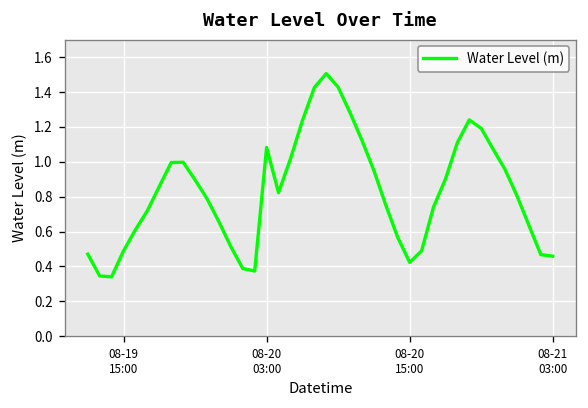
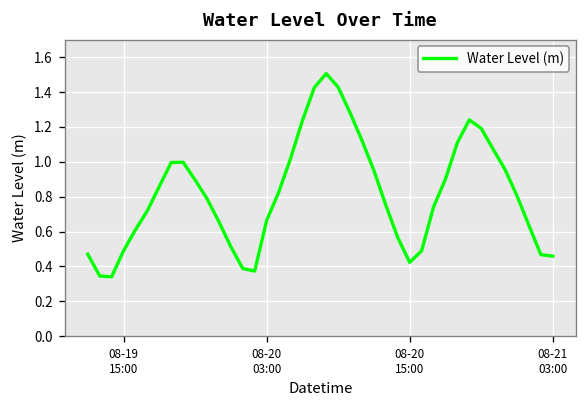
  {
    "08-19 15:00": 0.49,
-   "08-20 03:00": 1.08,
+   "08-20 03:00": 0.66,
    "08-20 15:00": 0.42,
    "08-21 03:00": 0.46
  }
